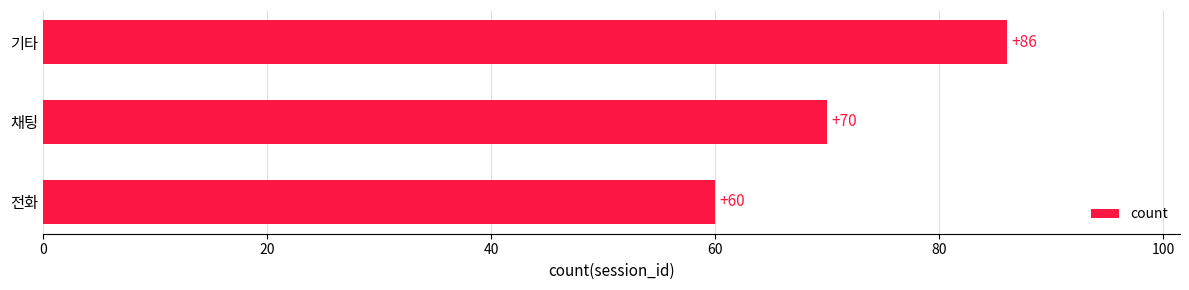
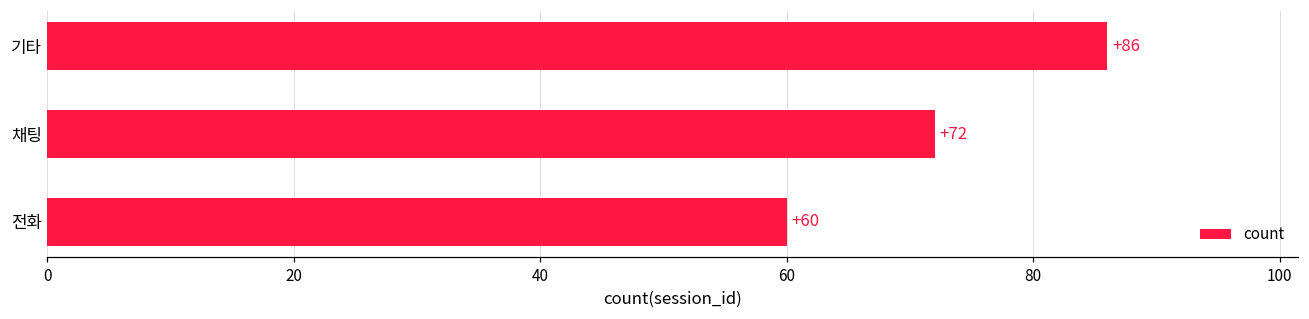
  {
    "기타": "+86",
-   "채팅": "+70",
+   "채팅": "+72",
    "전화": "+60"
  }
